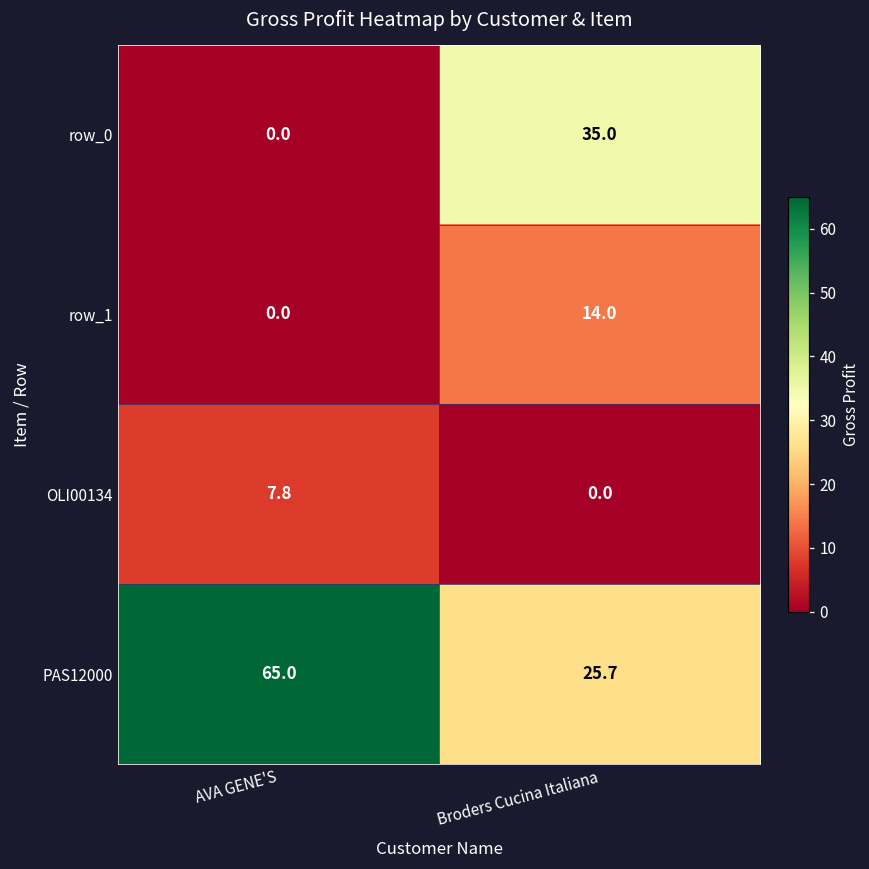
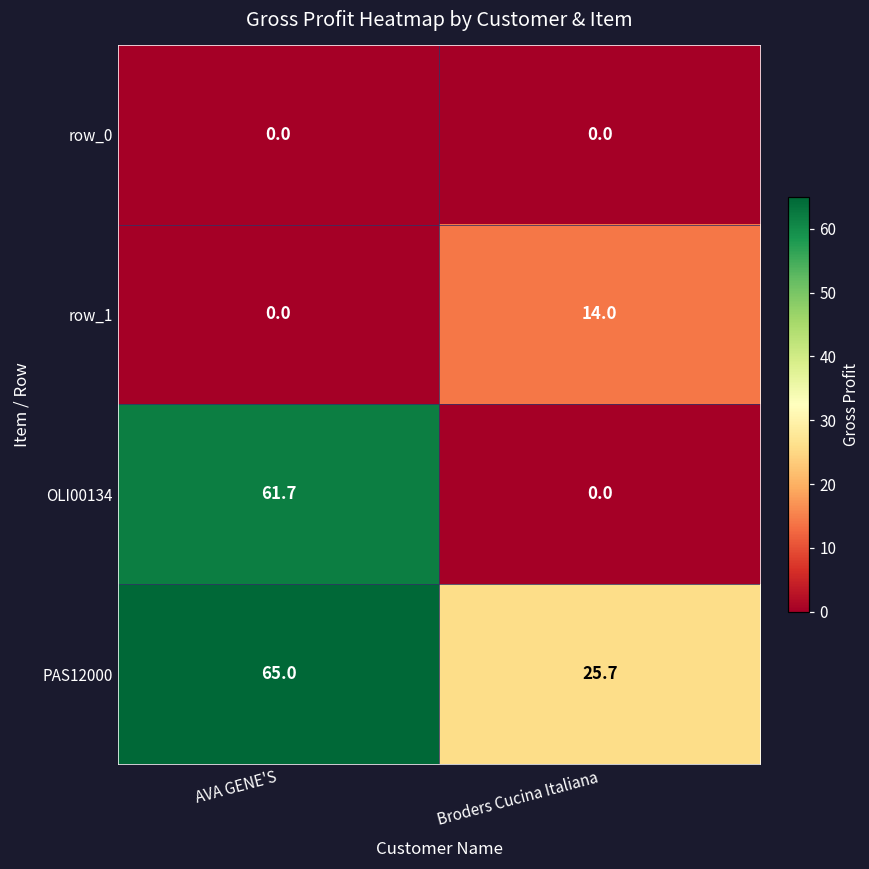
  {
    "row_0": {
      "AVA GENE'S": 0.0,
-     "Broders Cucina Italiana": 35.0
+     "Broders Cucina Italiana": 0.0
    },
    "row_1": {
      "AVA GENE'S": 0.0,
      "Broders Cucina Italiana": 14.0
    },
    "OLI00134": {
-     "AVA GENE'S": 7.8,
+     "AVA GENE'S": 61.7,
      "Broders Cucina Italiana": 0.0
    },
    "PAS12000": {
      "AVA GENE'S": 65.0,
      "Broders Cucina Italiana": 25.7
    }
  }
